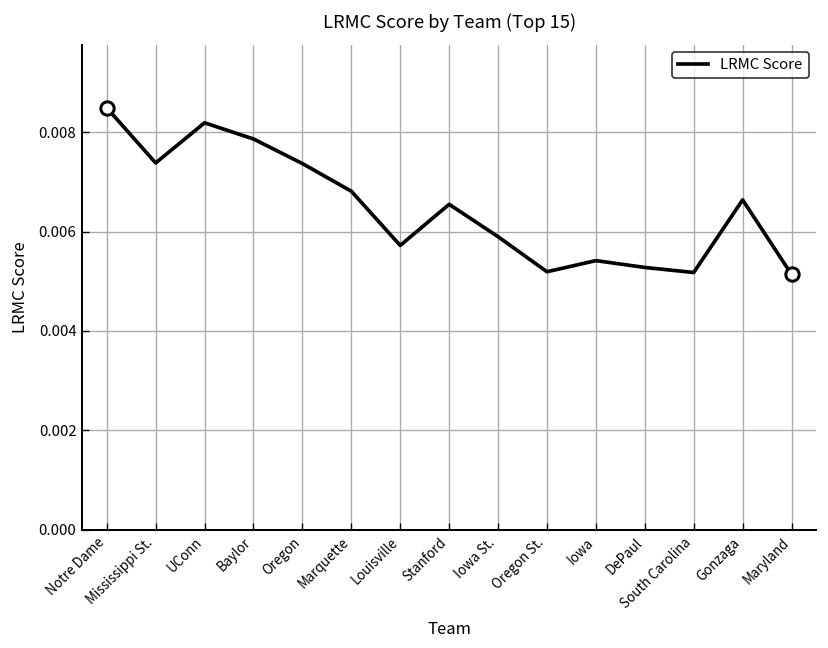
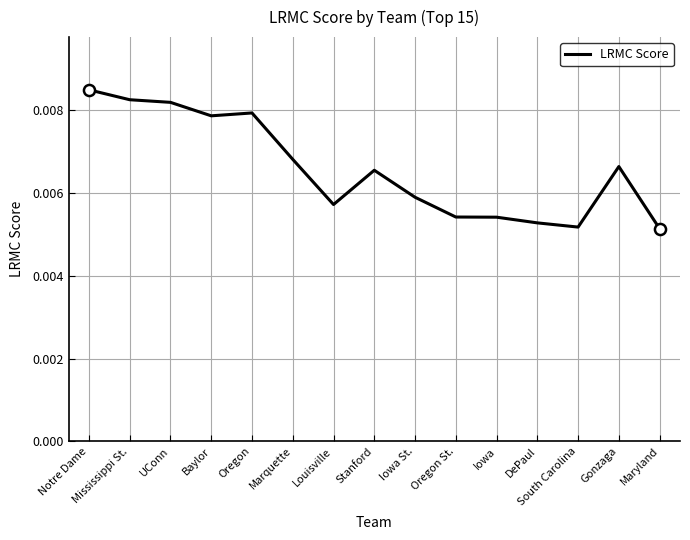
  {
    "LRMC Score": {
-     "Mississippi St.": 0.0074,
+     "Mississippi St.": 0.0083,
      "UConn": 0.0082,
      "Baylor": 0.0079,
-     "Oregon": 0.0074,
+     "Oregon": 0.0079,
      "Marquette": 0.0068,
      "Louisville": 0.0057,
      "Stanford": 0.0065,
      "Iowa St.": 0.0059,
-     "Oregon St.": 0.0052,
+     "Oregon St.": 0.0054,
      "Iowa": 0.0054,
      "DePaul": 0.0053,
      "South Carolina": 0.0052,
      "Gonzaga": 0.0066
    }
  }
